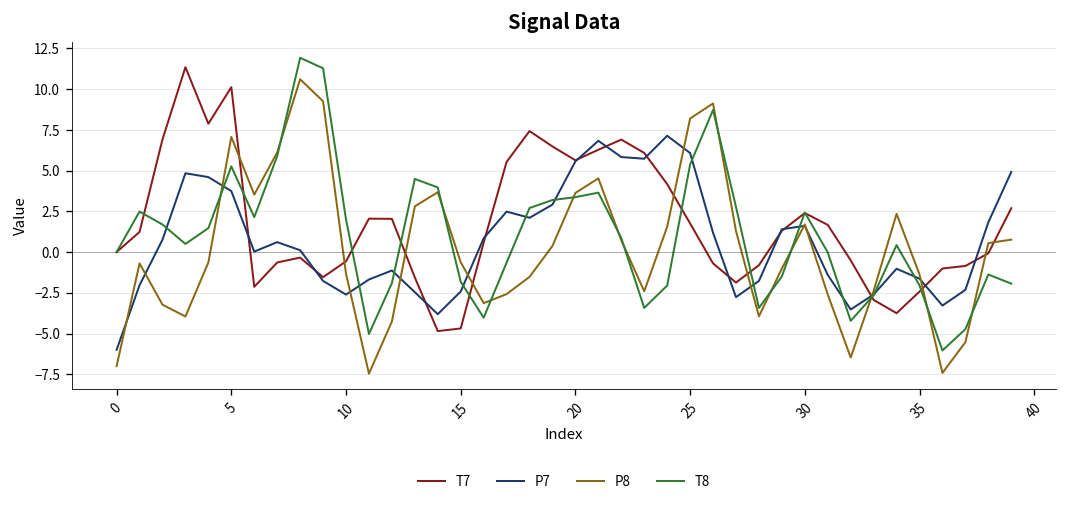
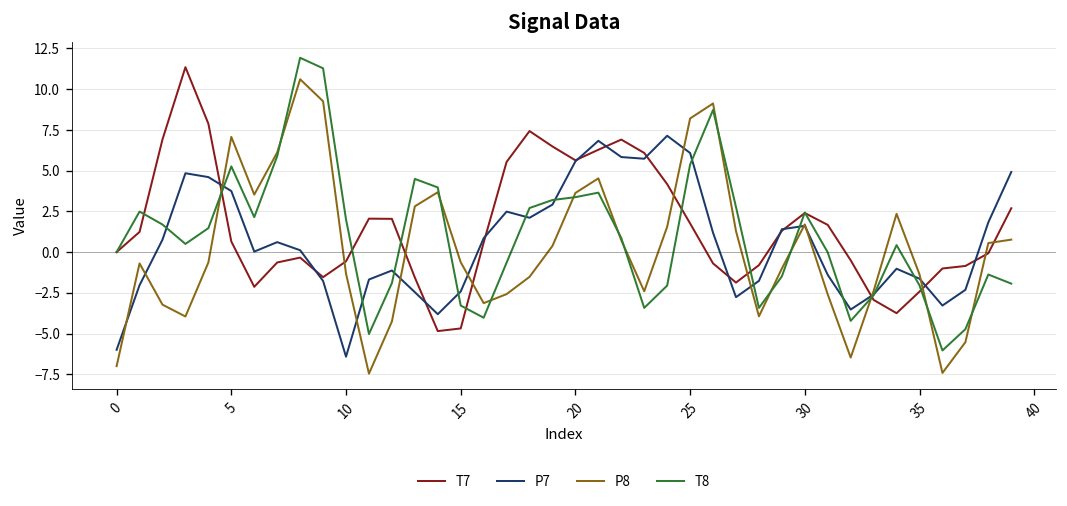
  {
    "T7": {
-     "5": 10.1,
+     "5": 0.6,
      "10": -0.6,
      "15": -4.7,
      "25": 1.8,
      "35": -2.4
    },
    "P7": {
      "0": -6.0,
      "5": 3.7,
-     "10": -2.6,
+     "10": -6.4,
      "15": -2.4,
      "25": 6.1,
      "35": -1.6
    },
    "P8": {
      "0": -7.0,
      "5": 7.1,
      "10": -1.3,
      "15": -0.6,
      "20": 3.6,
      "25": 8.2,
      "35": -1.4
    },
    "T8": {
      "5": 5.3,
      "10": 2.0,
-     "15": -1.8,
+     "15": -3.3,
      "20": 3.4,
      "25": 5.4,
      "35": -2.0
    }
  }
